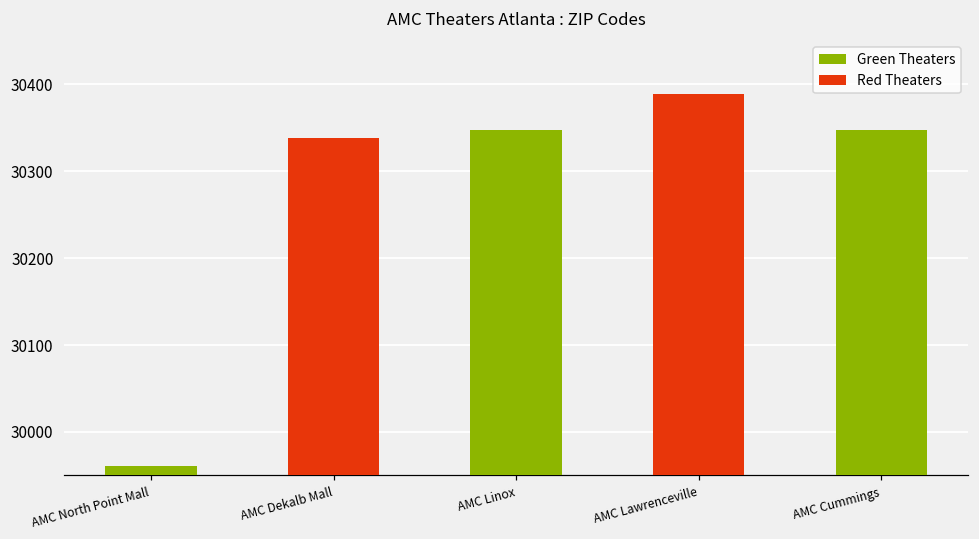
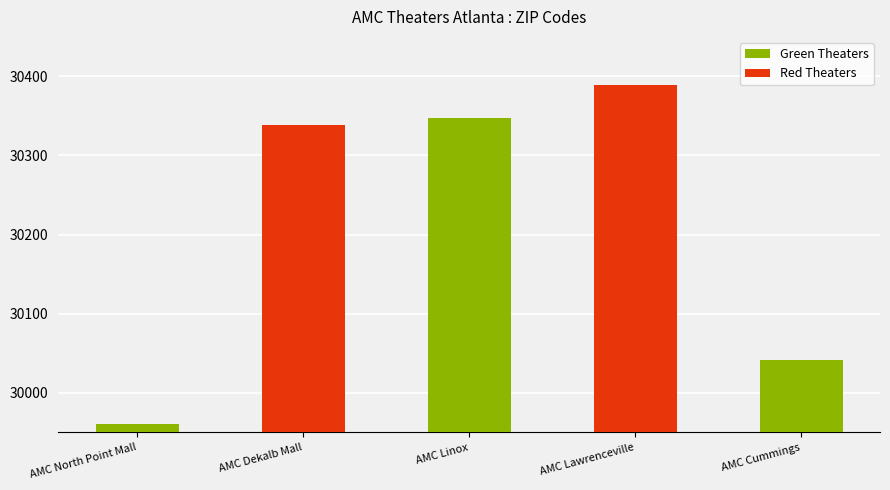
  {
    "AMC North Point Mall": 29960,
    "AMC Dekalb Mall": 30340,
    "AMC Linox": 30350,
    "AMC Lawrenceville": 30390,
-   "AMC Cummings": 30350
+   "AMC Cummings": 30040
  }
